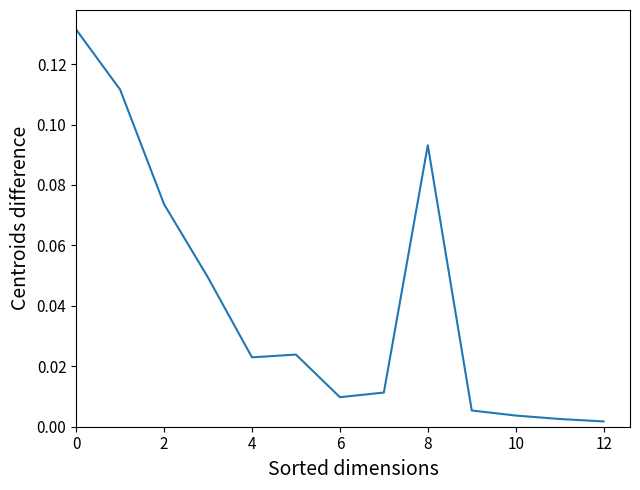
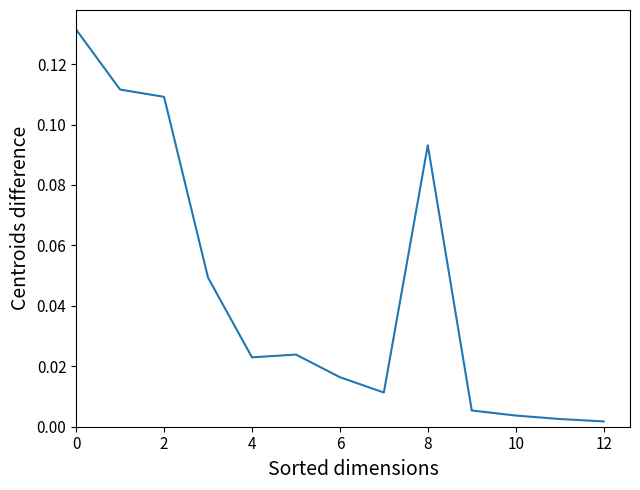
  {
    "0": 0.131,
-   "2": 0.074,
+   "2": 0.109,
    "4": 0.023,
-   "6": 0.010,
+   "6": 0.016,
    "8": 0.093,
    "10": 0.004,
    "12": 0.002
  }
